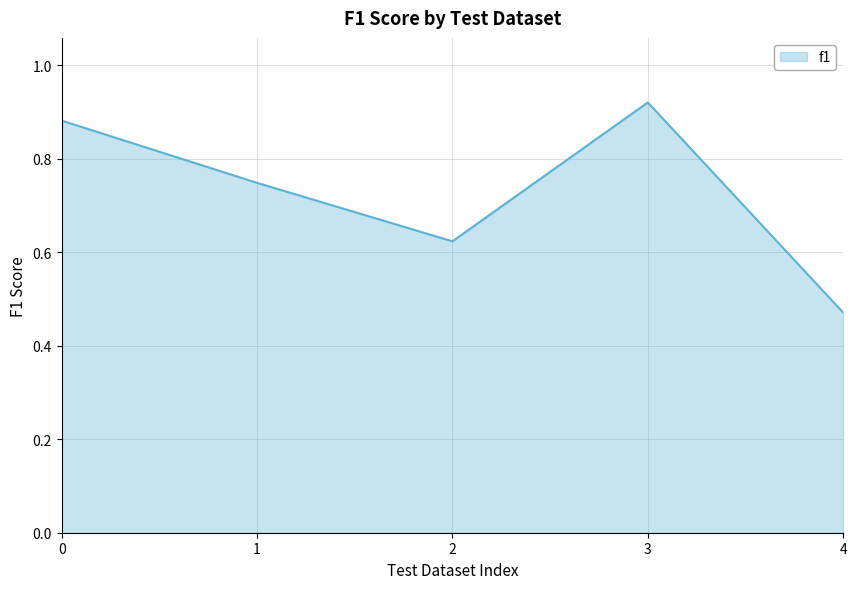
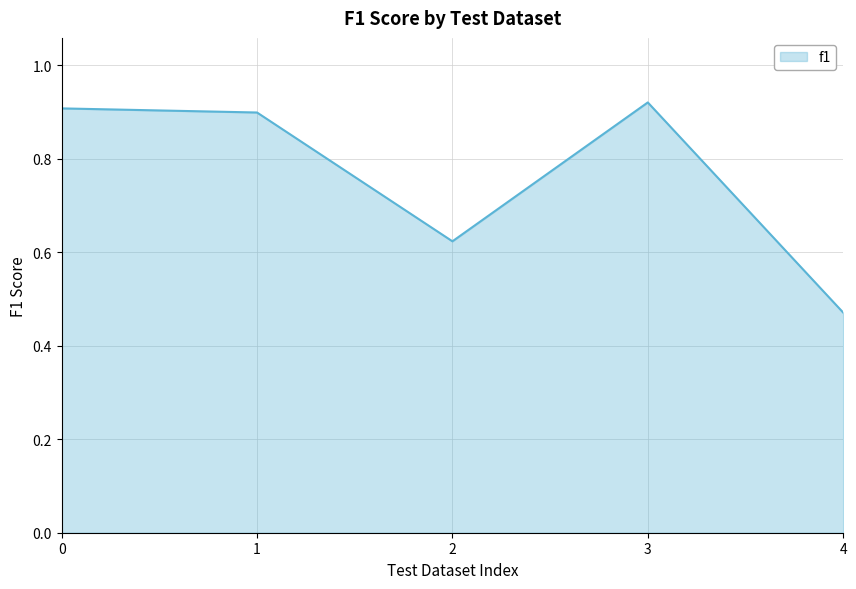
  {
-   "0": 0.88,
-   "1": 0.75,
+   "0": 0.91,
+   "1": 0.90,
    "2": 0.62,
    "3": 0.92,
    "4": 0.47
  }
